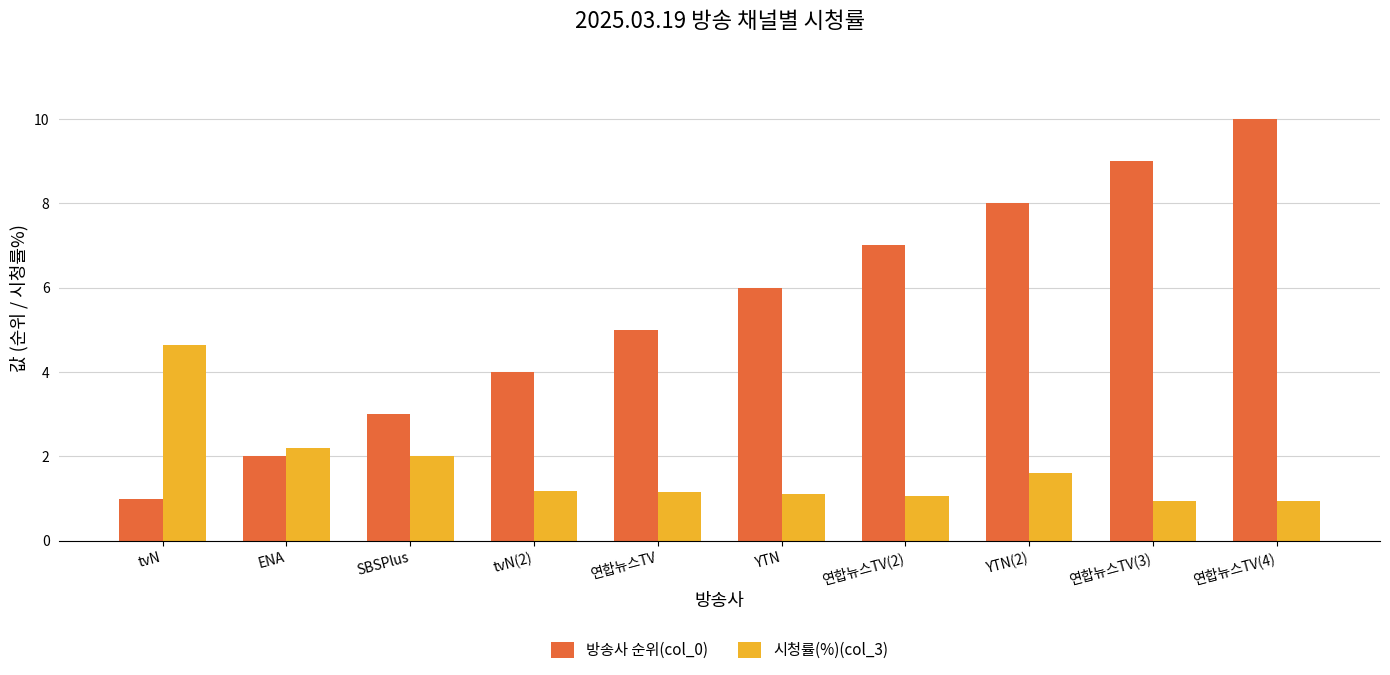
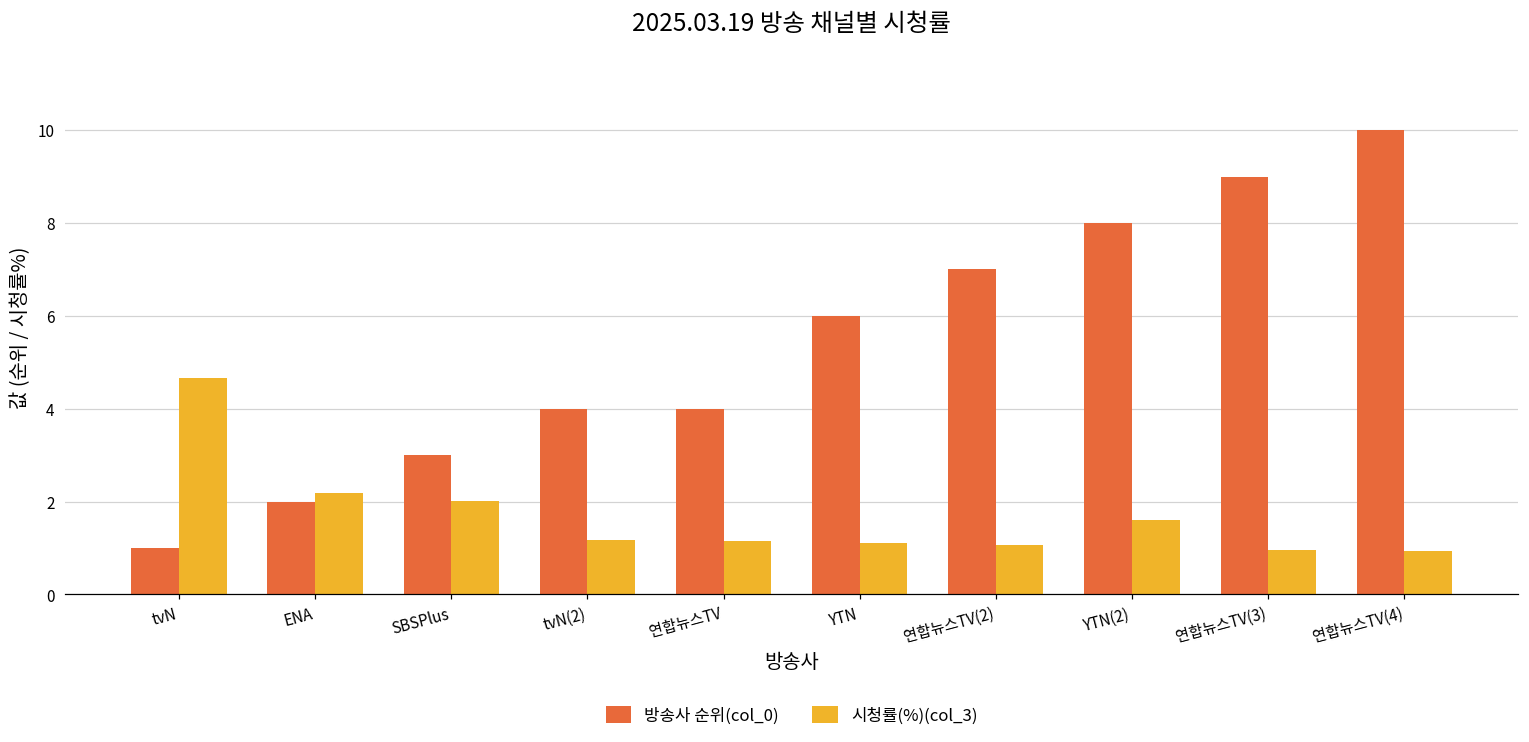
  {
    "방송사 순위(col_0)": {
      "tvN": 1,
      "ENA": 2,
      "SBSPlus": 3,
      "tvN(2)": 4,
-     "연합뉴스TV": 5,
+     "연합뉴스TV": 4,
      "YTN": 6,
      "연합뉴스TV(2)": 7,
      "YTN(2)": 8,
      "연합뉴스TV(3)": 9,
      "연합뉴스TV(4)": 10
    },
    "시청률(%)(col_3)": {
      "tvN": 4.7,
      "ENA": 2.2,
      "SBSPlus": 2,
      "tvN(2)": 1.2,
      "연합뉴스TV": 1.2,
      "YTN": 1.1,
      "연합뉴스TV(2)": 1.1,
      "YTN(2)": 1.6,
      "연합뉴스TV(3)": 1,
      "연합뉴스TV(4)": 0.9
    }
  }
